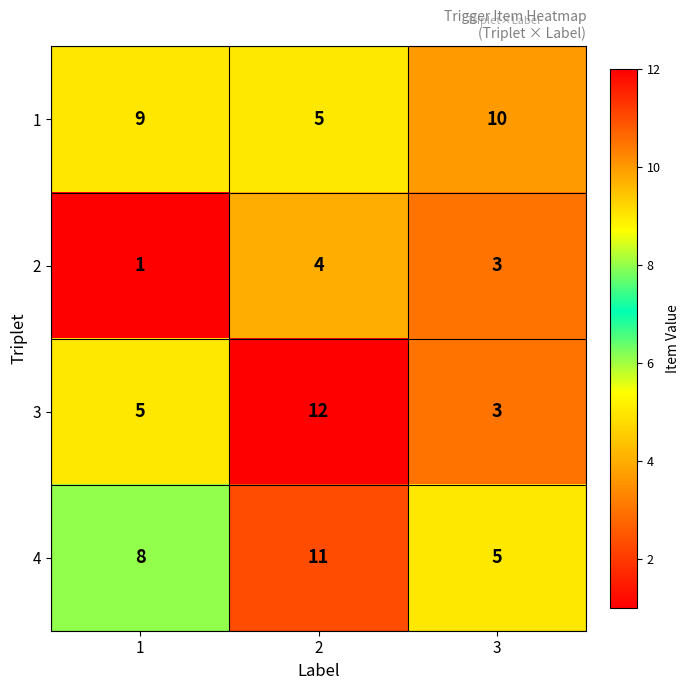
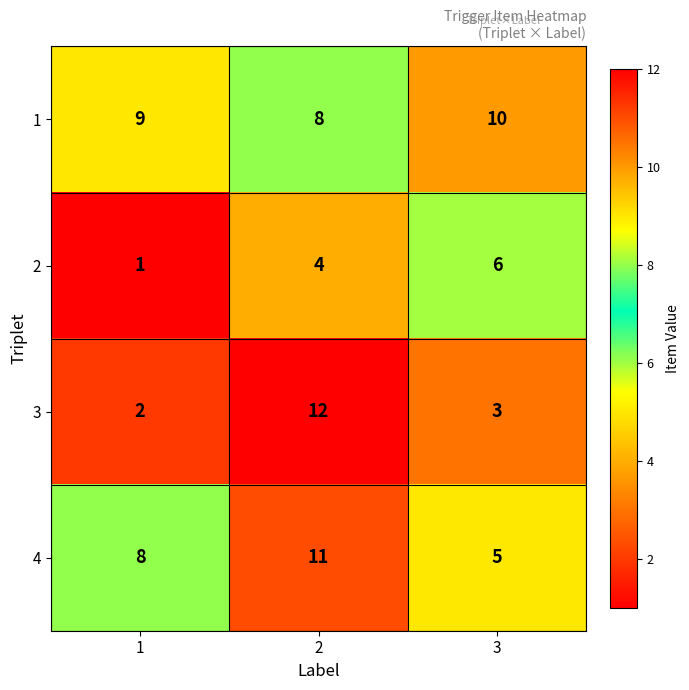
  {
    "1": {
      "1": 9,
-     "2": 5,
+     "2": 8,
      "3": 10
    },
    "2": {
      "1": 1,
      "2": 4,
-     "3": 3
+     "3": 6
    },
    "3": {
-     "1": 5,
+     "1": 2,
      "2": 12,
      "3": 3
    },
    "4": {
      "1": 8,
      "2": 11,
      "3": 5
    }
  }
